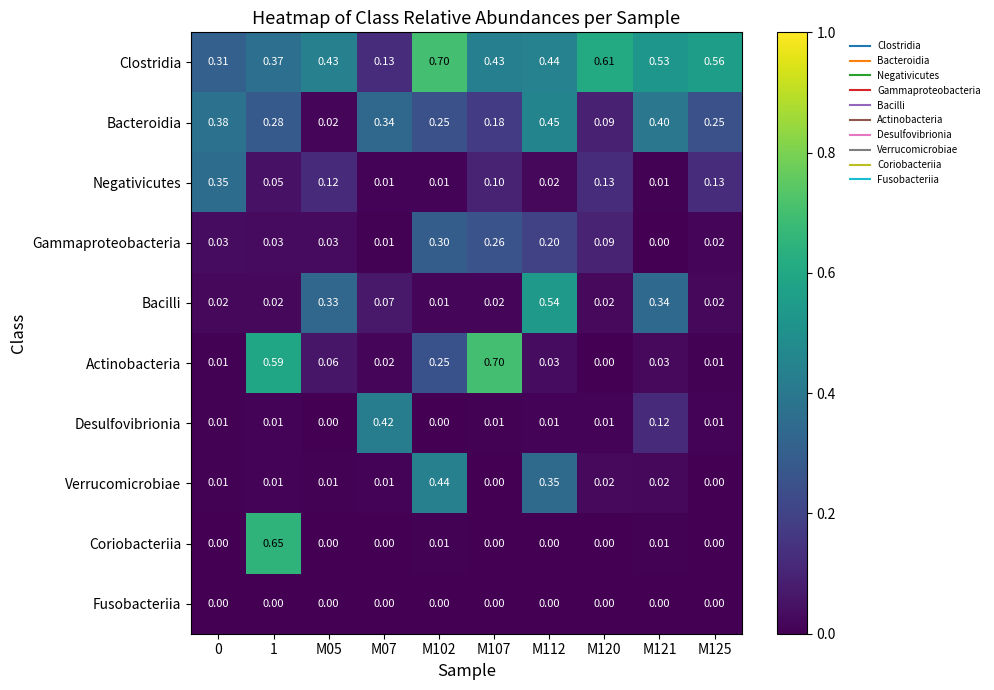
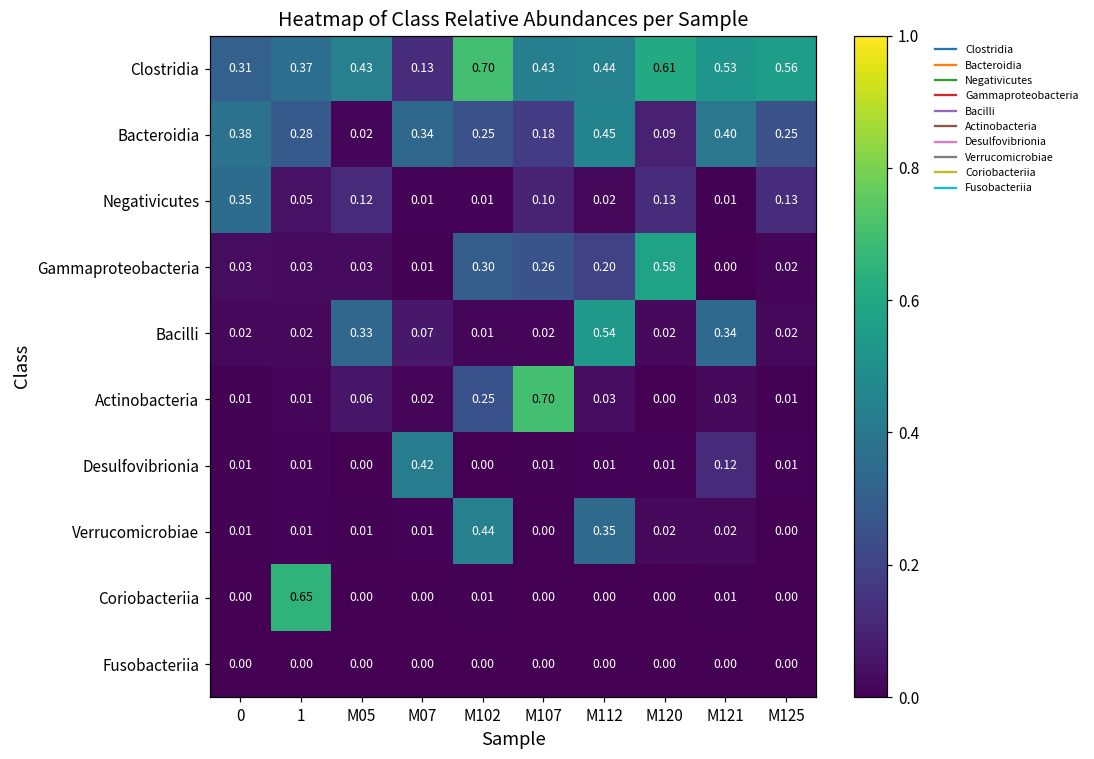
  {
    "Clostridia": {
      "0": 0.31,
      "1": 0.37,
      "M05": 0.43,
      "M07": 0.13,
      "M102": 0.70,
      "M107": 0.43,
      "M112": 0.44,
      "M120": 0.61,
      "M121": 0.53,
      "M125": 0.56
    },
    "Bacteroidia": {
      "0": 0.38,
      "1": 0.28,
      "M05": 0.02,
      "M07": 0.34,
      "M102": 0.25,
      "M107": 0.18,
      "M112": 0.45,
      "M120": 0.09,
      "M121": 0.40,
      "M125": 0.25
    },
    "Negativicutes": {
      "0": 0.35,
      "1": 0.05,
      "M05": 0.12,
      "M07": 0.01,
      "M102": 0.01,
      "M107": 0.10,
      "M112": 0.02,
      "M120": 0.13,
      "M121": 0.01,
      "M125": 0.13
    },
    "Gammaproteobacteria": {
      "0": 0.03,
      "1": 0.03,
      "M05": 0.03,
      "M07": 0.01,
      "M102": 0.30,
      "M107": 0.26,
      "M112": 0.20,
-     "M120": 0.09,
+     "M120": 0.58,
      "M121": 0.00,
      "M125": 0.02
    },
    "Bacilli": {
      "0": 0.02,
      "1": 0.02,
      "M05": 0.33,
      "M07": 0.07,
      "M102": 0.01,
      "M107": 0.02,
      "M112": 0.54,
      "M120": 0.02,
      "M121": 0.34,
      "M125": 0.02
    },
    "Actinobacteria": {
      "0": 0.01,
-     "1": 0.59,
+     "1": 0.01,
      "M05": 0.06,
      "M07": 0.02,
      "M102": 0.25,
      "M107": 0.70,
      "M112": 0.03,
      "M120": 0.00,
      "M121": 0.03,
      "M125": 0.01
    },
    "Desulfovibrionia": {
      "0": 0.01,
      "1": 0.01,
      "M05": 0.00,
      "M07": 0.42,
      "M102": 0.00,
      "M107": 0.01,
      "M112": 0.01,
      "M120": 0.01,
      "M121": 0.12,
      "M125": 0.01
    },
    "Verrucomicrobiae": {
      "0": 0.01,
      "1": 0.01,
      "M05": 0.01,
      "M07": 0.01,
      "M102": 0.44,
      "M107": 0.00,
      "M112": 0.35,
      "M120": 0.02,
      "M121": 0.02,
      "M125": 0.00
    },
    "Coriobacteriia": {
      "0": 0.00,
      "1": 0.65,
      "M05": 0.00,
      "M07": 0.00,
      "M102": 0.01,
      "M107": 0.00,
      "M112": 0.00,
      "M120": 0.00,
      "M121": 0.01,
      "M125": 0.00
    },
    "Fusobacteriia": {
      "0": 0.00,
      "1": 0.00,
      "M05": 0.00,
      "M07": 0.00,
      "M102": 0.00,
      "M107": 0.00,
      "M112": 0.00,
      "M120": 0.00,
      "M121": 0.00,
      "M125": 0.00
    }
  }
